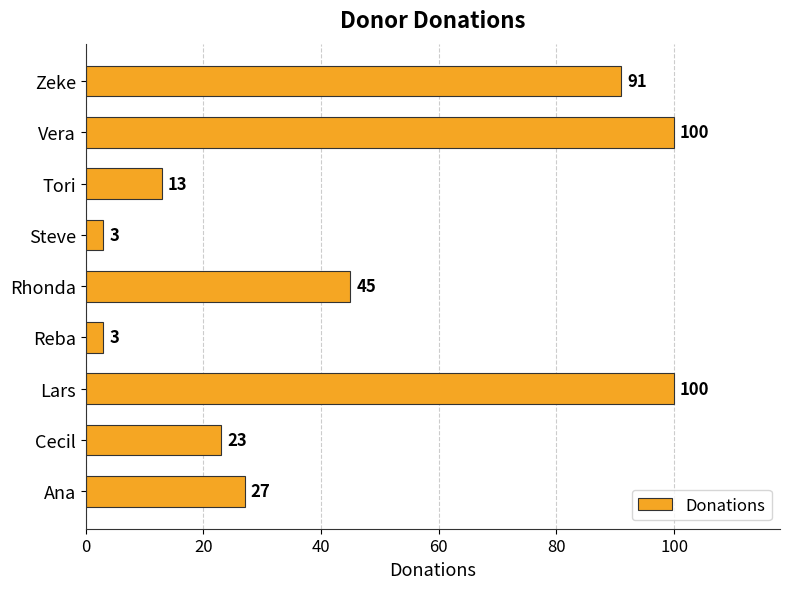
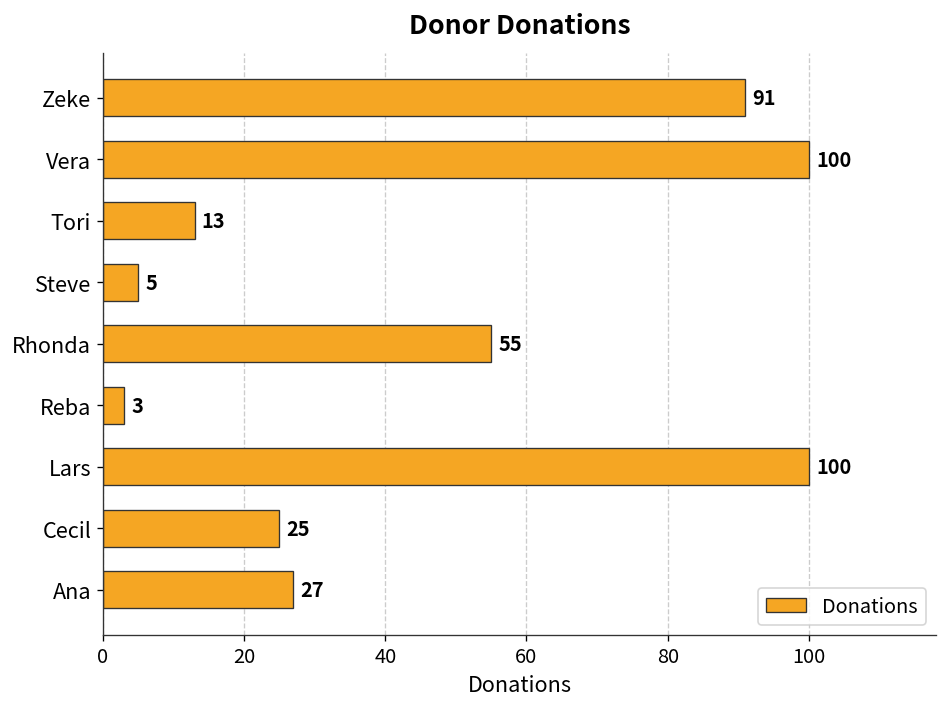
  {
    "Zeke": 91,
    "Vera": 100,
    "Tori": 13,
-   "Steve": 3,
-   "Rhonda": 45,
+   "Steve": 5,
+   "Rhonda": 55,
    "Reba": 3,
    "Lars": 100,
-   "Cecil": 23,
+   "Cecil": 25,
    "Ana": 27
  }
